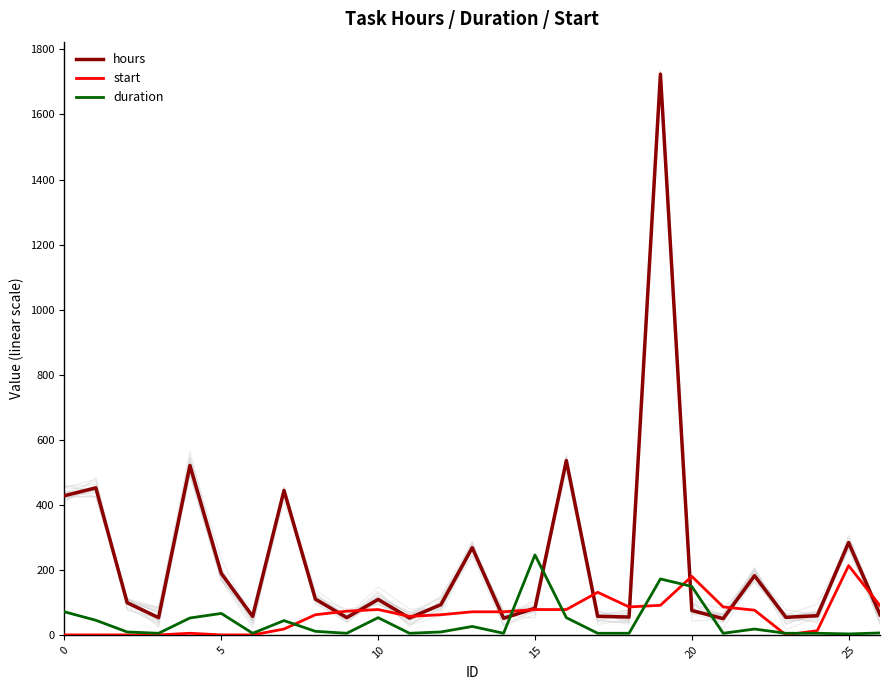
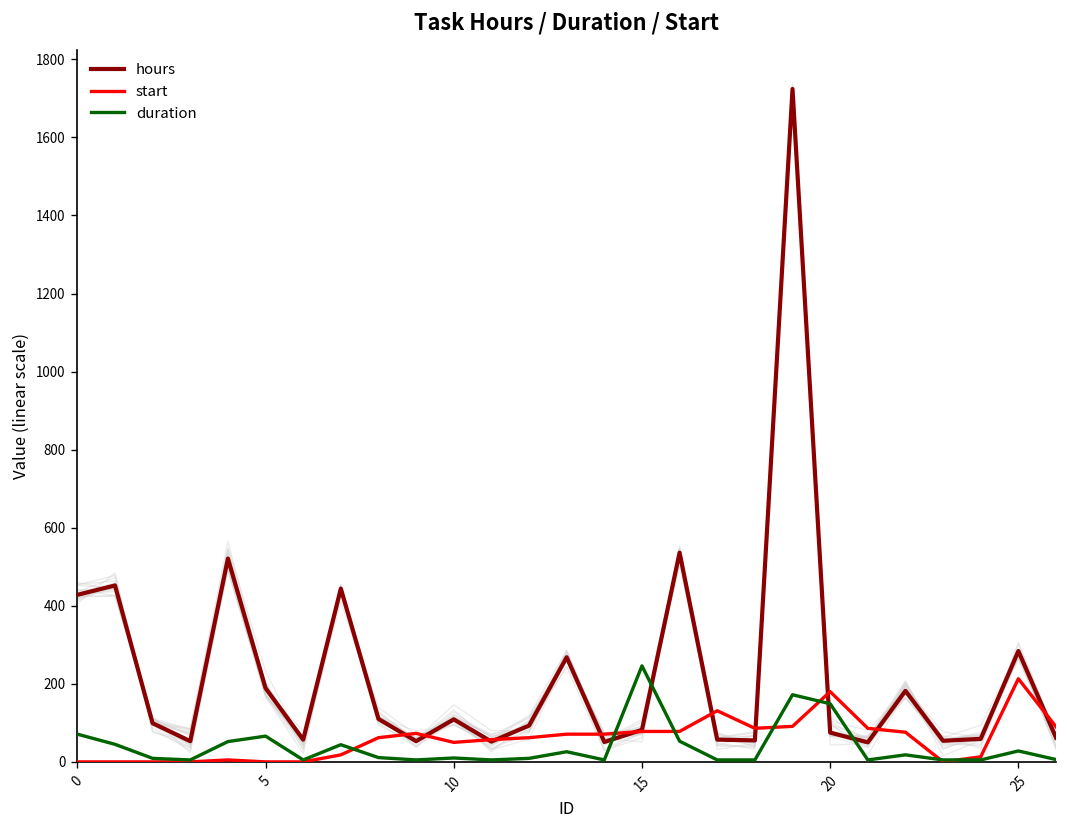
  {
    "start": {
      "0": 0,
      "5": 0,
-     "10": 80,
+     "10": 50,
      "20": 180,
      "25": 210
    },
    "duration": {
      "0": 70,
      "5": 70,
-     "10": 50,
+     "10": 10,
      "15": 250,
      "20": 150,
-     "25": 0
+     "25": 30
    }
  }
